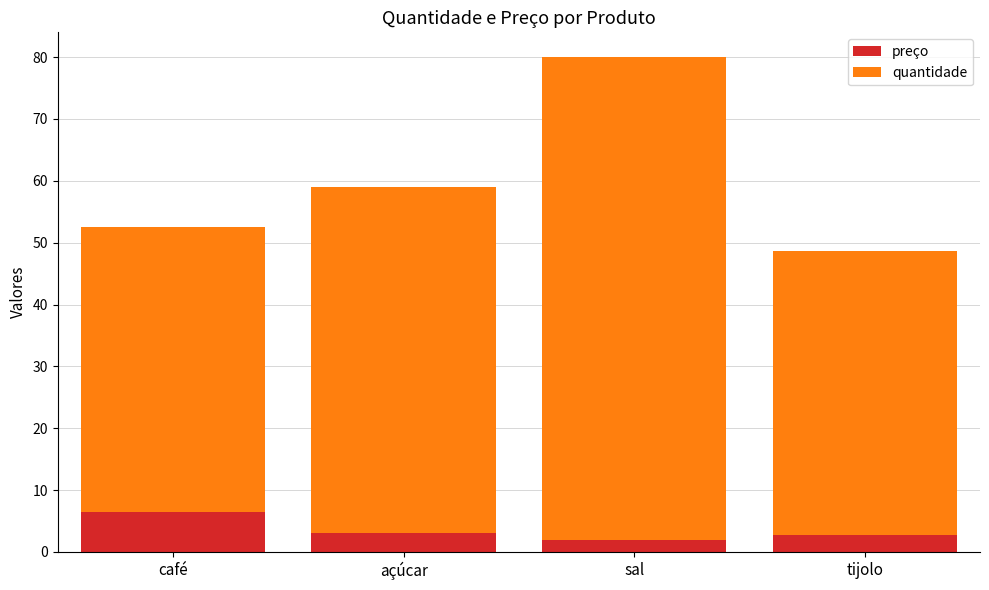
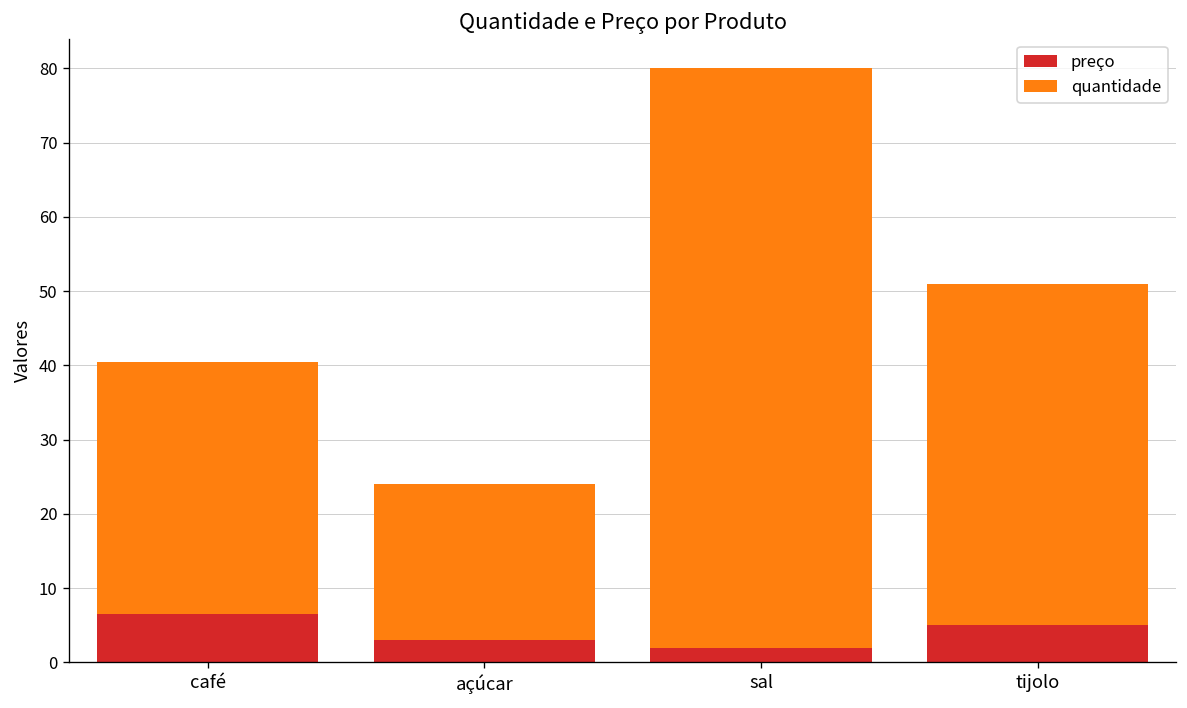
  {
    "preço": {
      "café": 7,
      "açúcar": 3,
      "sal": 2,
-     "tijolo": 3
+     "tijolo": 5
    },
    "quantidade": {
-     "café": 46,
-     "açúcar": 56,
+     "café": 34,
+     "açúcar": 21,
      "sal": 78,
      "tijolo": 46
    }
  }
